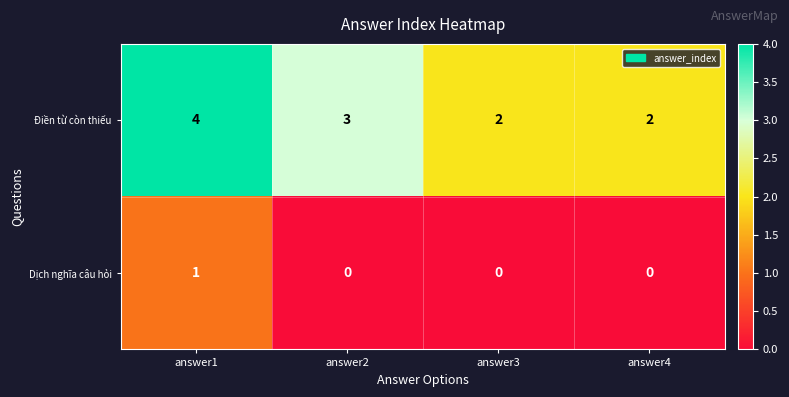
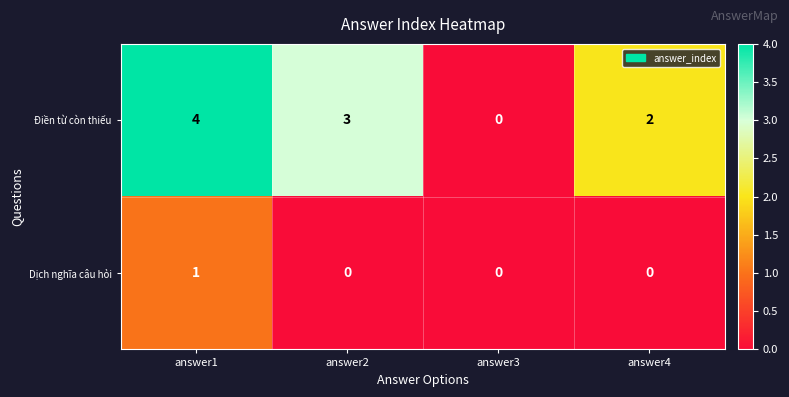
  {
    "Điền từ còn thiếu": {
      "answer1": 4,
      "answer2": 3,
-     "answer3": 2,
+     "answer3": 0,
      "answer4": 2
    },
    "Dịch nghĩa câu hỏi": {
      "answer1": 1,
      "answer2": 0,
      "answer3": 0,
      "answer4": 0
    }
  }
